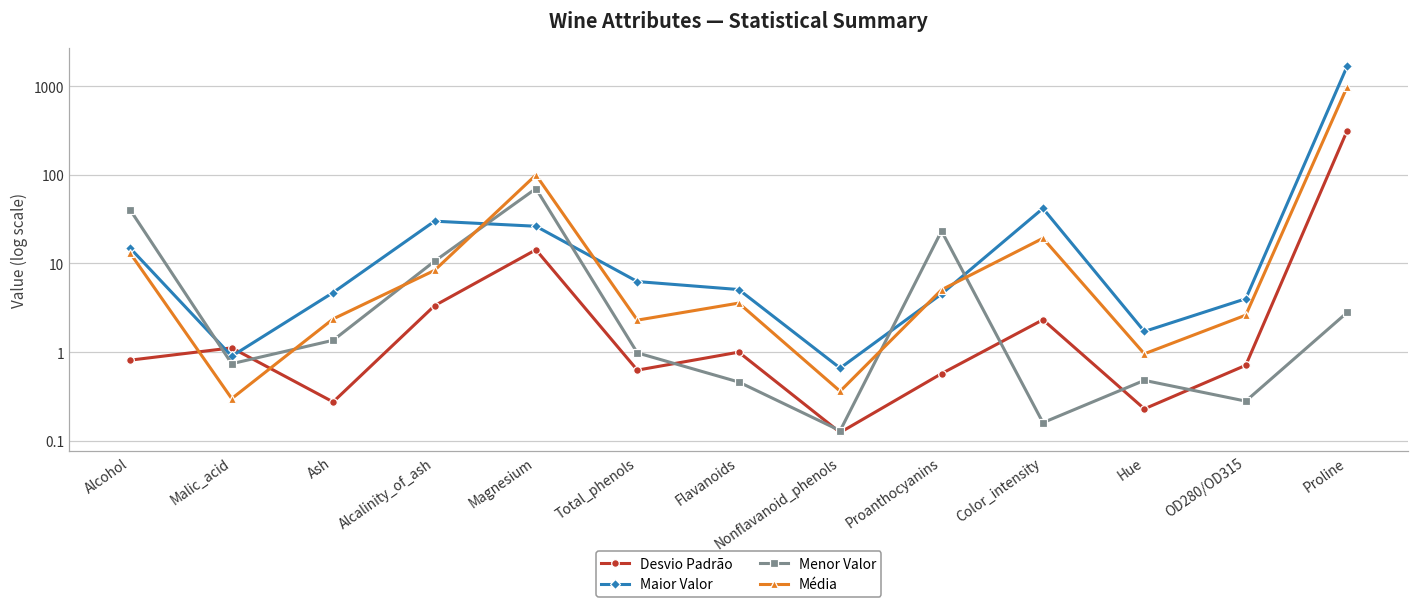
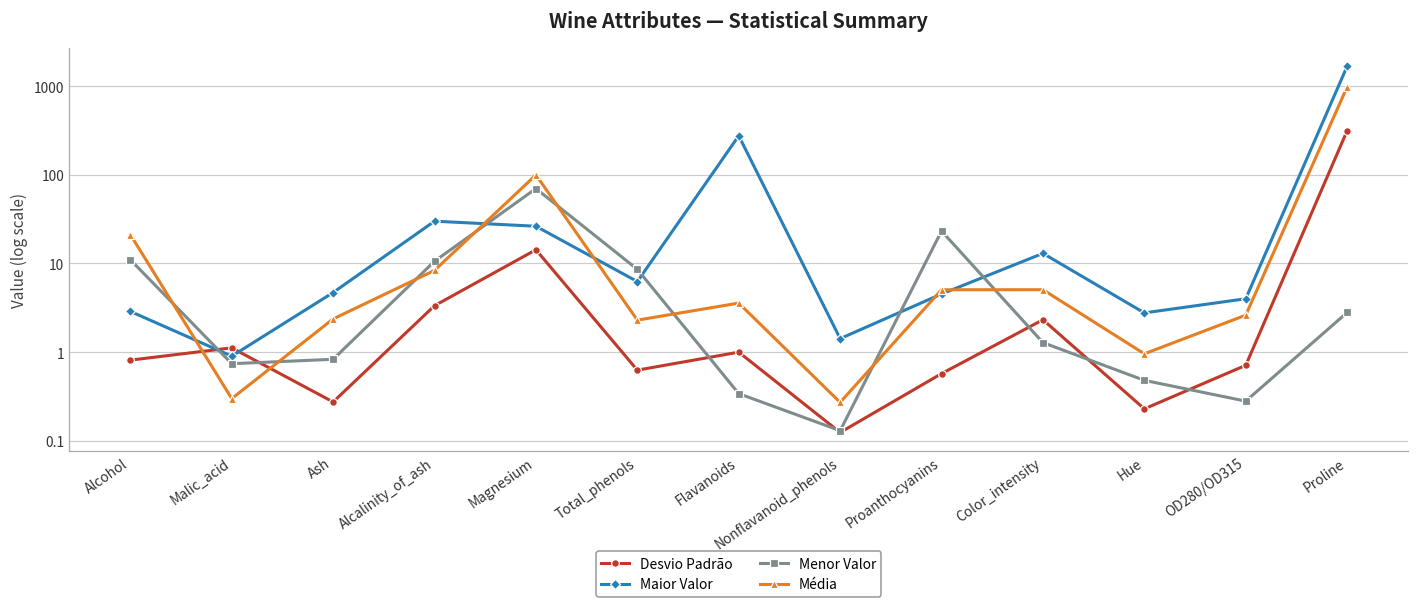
  {
    "Desvio Padrão": {
      "Alcohol": 0.8,
      "Malic_acid": 1.1,
      "Ash": 0.27,
      "Alcalinity_of_ash": 3.3,
      "Magnesium": 14,
      "Total_phenols": 0.6,
      "Flavanoids": 1.0,
      "Proanthocyanins": 0.6,
      "Color_intensity": 2.3,
      "Hue": 0.23,
      "OD280/OD315": 0.7,
      "Proline": 310
    },
    "Maior Valor": {
-     "Alcohol": 15,
+     "Alcohol": 2.9,
      "Malic_acid": 0.9,
      "Ash": 5,
      "Alcalinity_of_ash": 30,
      "Magnesium": 26,
      "Total_phenols": 6,
-     "Flavanoids": 5,
-     "Nonflavanoid_phenols": 0.7,
+     "Flavanoids": 280,
+     "Nonflavanoid_phenols": 1.4,
      "Proanthocyanins": 5,
-     "Color_intensity": 40,
-     "Hue": 1.7,
+     "Color_intensity": 13,
+     "Hue": 2.8,
      "OD280/OD315": 4,
      "Proline": 1700
    },
    "Menor Valor": {
-     "Alcohol": 40,
+     "Alcohol": 11,
      "Malic_acid": 0.7,
-     "Ash": 1.4,
+     "Ash": 0.8,
      "Alcalinity_of_ash": 11,
      "Magnesium": 70,
-     "Total_phenols": 1.0,
-     "Flavanoids": 0.5,
+     "Total_phenols": 9,
+     "Flavanoids": 0.34,
      "Proanthocyanins": 23,
-     "Color_intensity": 0.16,
+     "Color_intensity": 1.3,
      "Hue": 0.5,
      "OD280/OD315": 0.28,
      "Proline": 2.8
    },
    "Média": {
-     "Alcohol": 13,
+     "Alcohol": 21,
      "Malic_acid": 0.30,
      "Ash": 2.4,
      "Alcalinity_of_ash": 8,
      "Magnesium": 100,
      "Total_phenols": 2.3,
      "Flavanoids": 4,
-     "Nonflavanoid_phenols": 0.4,
+     "Nonflavanoid_phenols": 0.27,
      "Proanthocyanins": 5,
-     "Color_intensity": 19,
+     "Color_intensity": 5,
      "Hue": 1.0,
      "OD280/OD315": 2.6,
      "Proline": 1000
    }
  }
